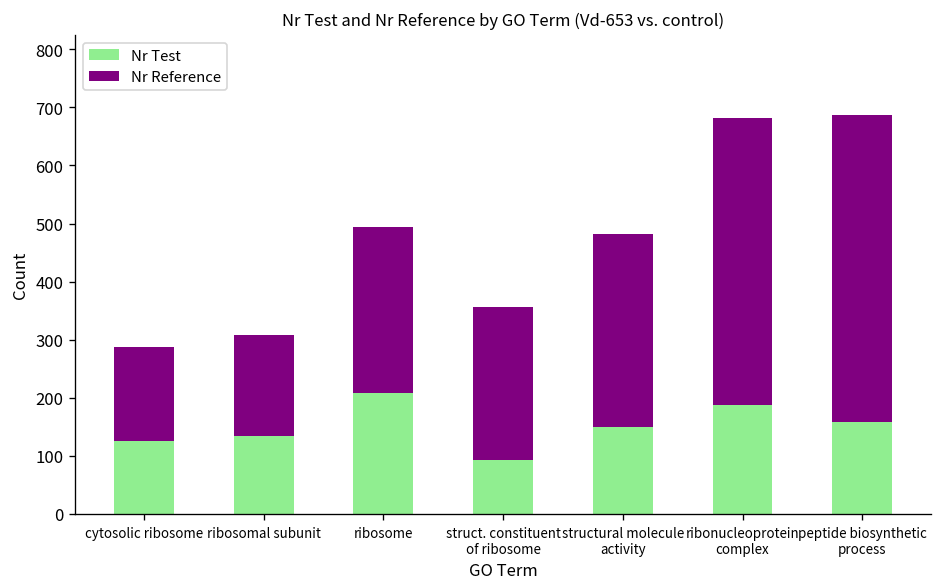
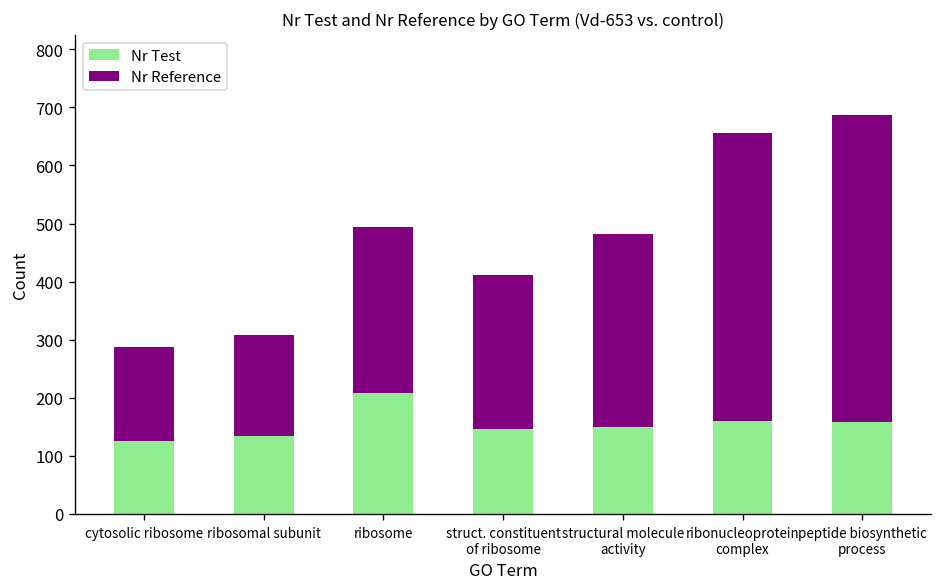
  {
    "Nr Test": {
      "cytosolic ribosome": 130,
      "ribosomal subunit": 130,
      "ribosome": 210,
-     "struct. constituent of ribosome": 90,
+     "struct. constituent of ribosome": 150,
      "structural molecule activity": 150,
-     "ribonucleoprotein complex": 190,
+     "ribonucleoprotein complex": 160,
      "peptide biosynthetic process": 160
    },
    "Nr Reference": {
      "cytosolic ribosome": 160,
      "ribosomal subunit": 170,
      "ribosome": 290,
      "struct. constituent of ribosome": 260,
      "structural molecule activity": 330,
      "ribonucleoprotein complex": 500,
      "peptide biosynthetic process": 530
    }
  }
